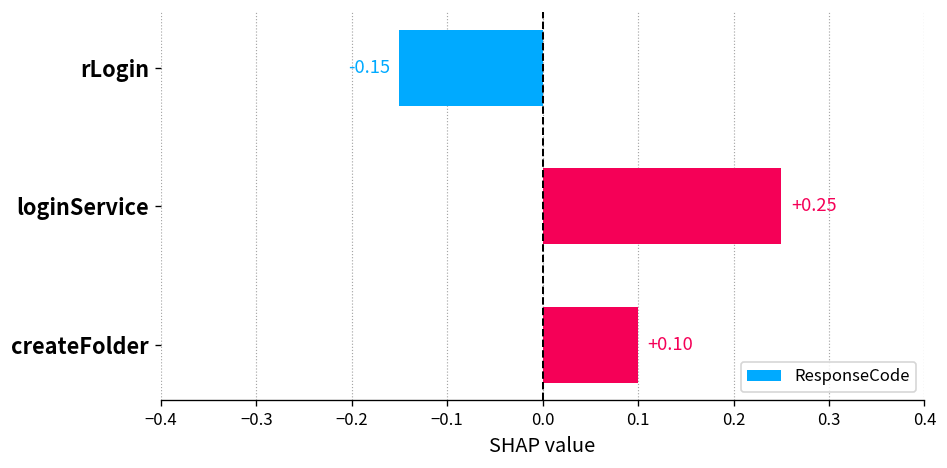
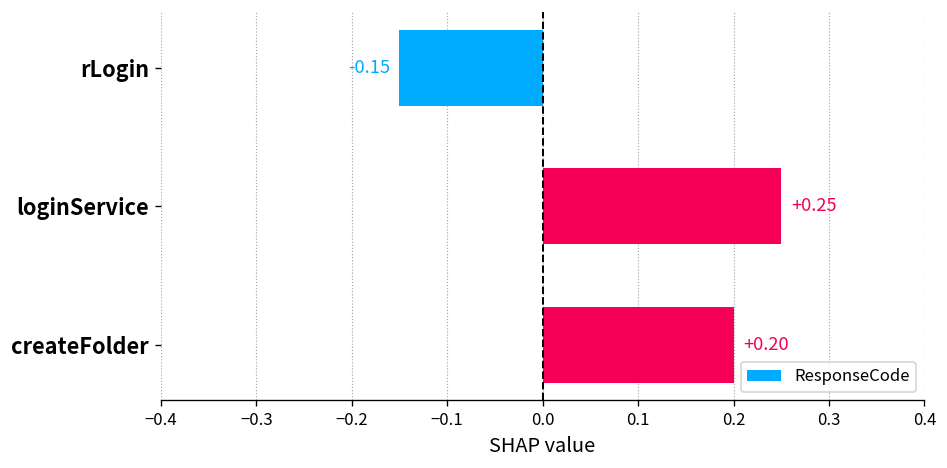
  {
    "rLogin": "-0.15",
    "loginService": "+0.25",
-   "createFolder": "+0.10"
+   "createFolder": "+0.20"
  }
